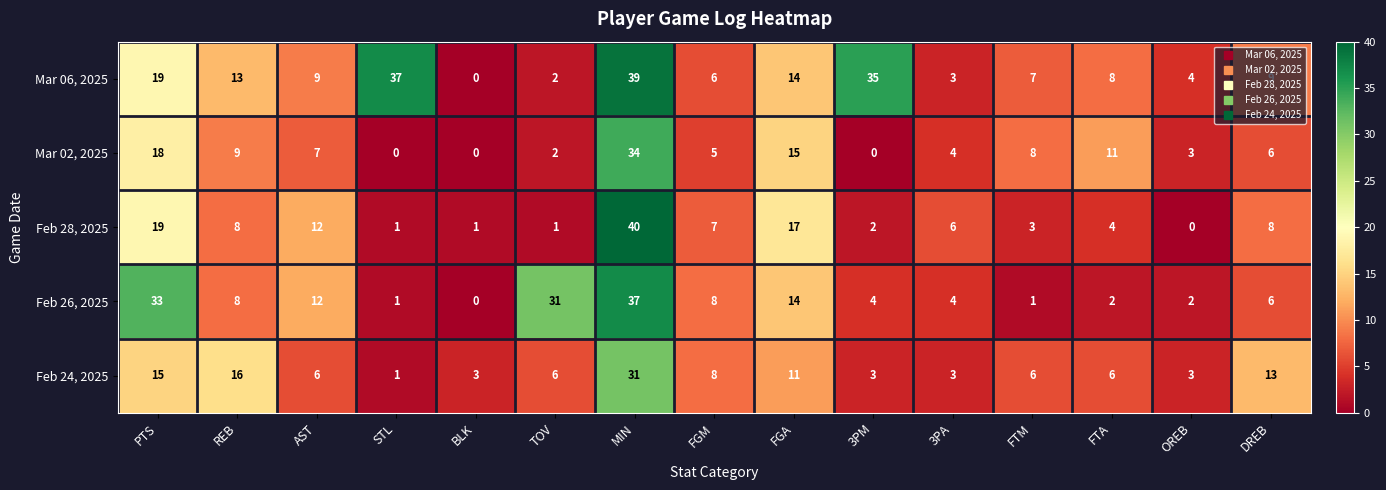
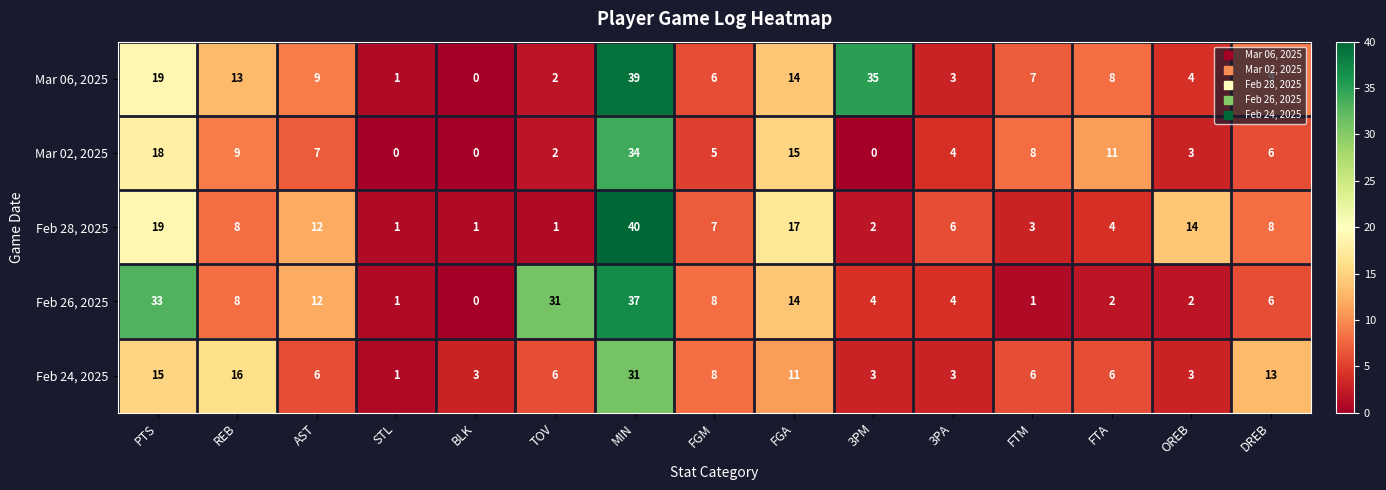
  {
    "Mar 06, 2025": {
      "PTS": 19,
      "REB": 13,
      "AST": 9,
-     "STL": 37,
+     "STL": 1,
      "BLK": 0,
      "TOV": 2,
      "MIN": 39,
      "FGM": 6,
      "FGA": 14,
      "3PM": 35,
      "3PA": 3,
      "FTM": 7,
      "FTA": 8,
      "OREB": 4
    },
    "Mar 02, 2025": {
      "PTS": 18,
      "REB": 9,
      "AST": 7,
      "STL": 0,
      "BLK": 0,
      "TOV": 2,
      "MIN": 34,
      "FGM": 5,
      "FGA": 15,
      "3PM": 0,
      "3PA": 4,
      "FTM": 8,
      "FTA": 11,
      "OREB": 3,
      "DREB": 6
    },
    "Feb 28, 2025": {
      "PTS": 19,
      "REB": 8,
      "AST": 12,
      "STL": 1,
      "BLK": 1,
      "TOV": 1,
      "MIN": 40,
      "FGM": 7,
      "FGA": 17,
      "3PM": 2,
      "3PA": 6,
      "FTM": 3,
      "FTA": 4,
-     "OREB": 0,
+     "OREB": 14,
      "DREB": 8
    },
    "Feb 26, 2025": {
      "PTS": 33,
      "REB": 8,
      "AST": 12,
      "STL": 1,
      "BLK": 0,
      "TOV": 31,
      "MIN": 37,
      "FGM": 8,
      "FGA": 14,
      "3PM": 4,
      "3PA": 4,
      "FTM": 1,
      "FTA": 2,
      "OREB": 2,
      "DREB": 6
    },
    "Feb 24, 2025": {
      "PTS": 15,
      "REB": 16,
      "AST": 6,
      "STL": 1,
      "BLK": 3,
      "TOV": 6,
      "MIN": 31,
      "FGM": 8,
      "FGA": 11,
      "3PM": 3,
      "3PA": 3,
      "FTM": 6,
      "FTA": 6,
      "OREB": 3,
      "DREB": 13
    }
  }
